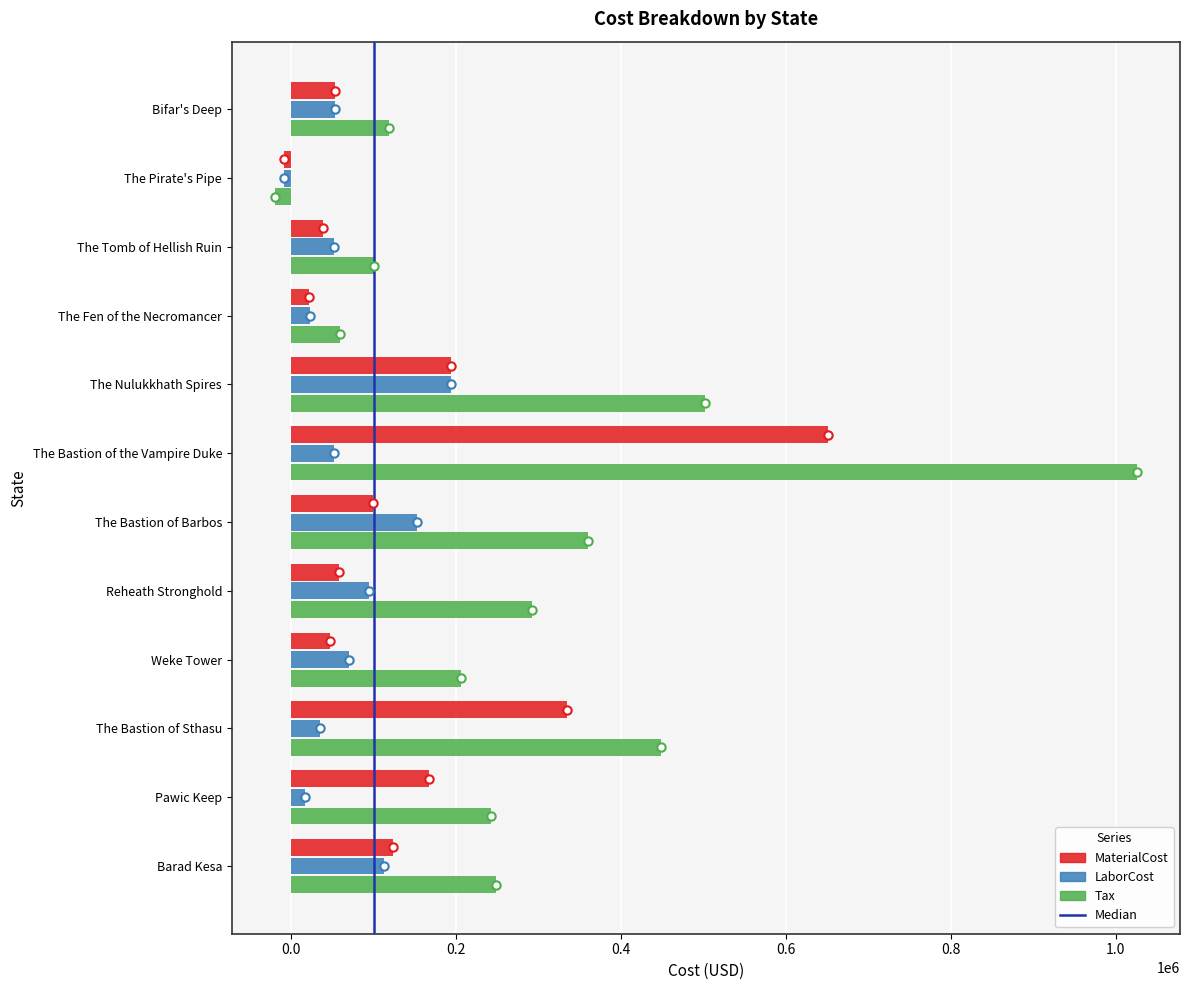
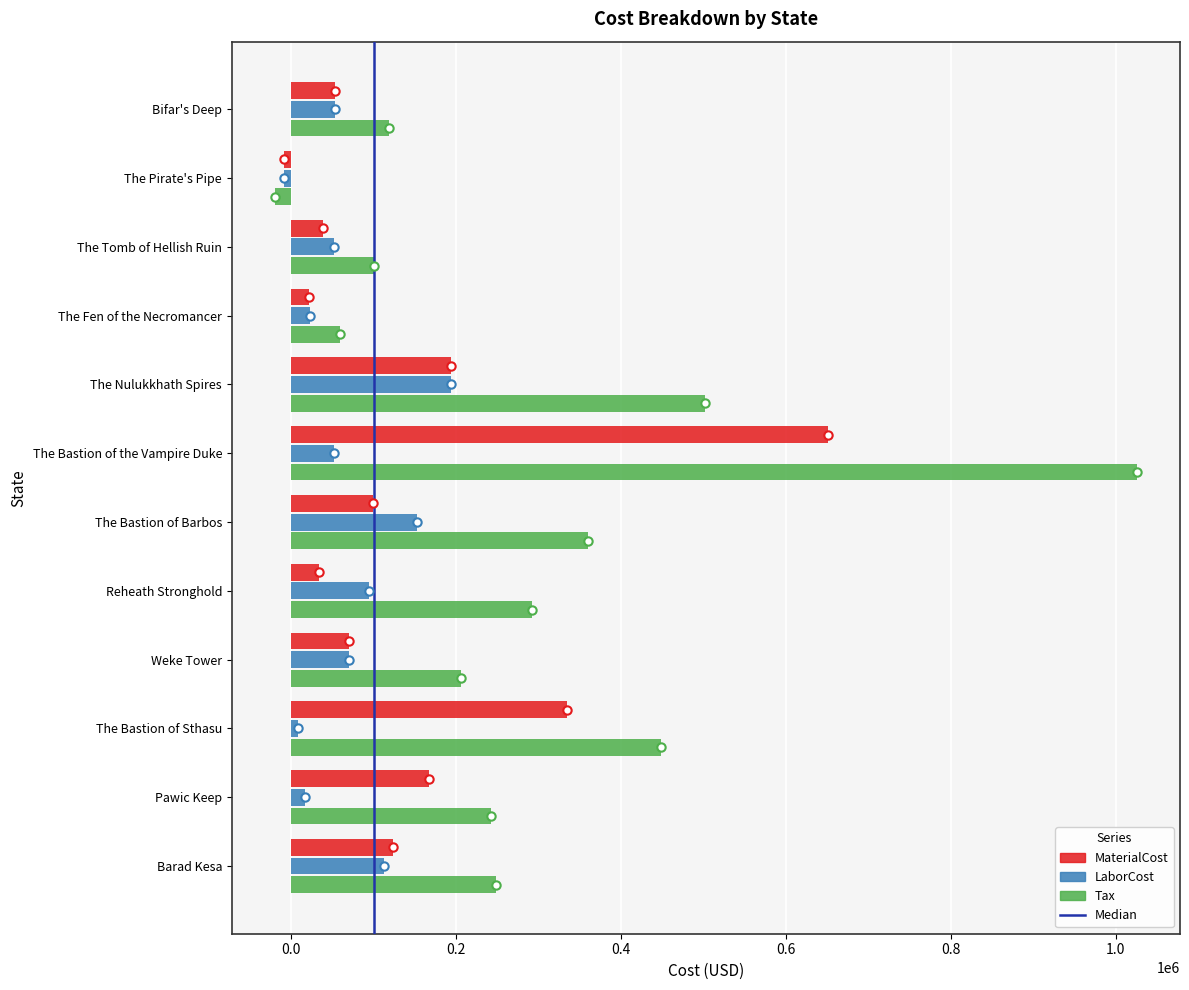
  {
    "MaterialCost": {
      "Bifar's Deep": 50000,
      "The Pirate's Pipe": -10000,
      "The Tomb of Hellish Ruin": 40000,
      "The Fen of the Necromancer": 20000,
      "The Nulukkhath Spires": 190000,
      "The Bastion of the Vampire Duke": 650000,
      "The Bastion of Barbos": 100000,
-     "Reheath Stronghold": 60000,
-     "Weke Tower": 50000,
+     "Reheath Stronghold": 30000,
+     "Weke Tower": 70000,
      "The Bastion of Sthasu": 330000,
      "Pawic Keep": 170000,
      "Barad Kesa": 120000
    },
    "LaborCost": {
      "Bifar's Deep": 50000,
      "The Pirate's Pipe": -10000,
      "The Tomb of Hellish Ruin": 50000,
      "The Fen of the Necromancer": 20000,
      "The Nulukkhath Spires": 190000,
      "The Bastion of the Vampire Duke": 50000,
      "The Bastion of Barbos": 150000,
      "Reheath Stronghold": 90000,
      "Weke Tower": 70000,
-     "The Bastion of Sthasu": 40000,
+     "The Bastion of Sthasu": 10000,
      "Pawic Keep": 20000,
      "Barad Kesa": 110000
    },
    "Tax": {
      "Bifar's Deep": 120000,
      "The Pirate's Pipe": -20000,
      "The Tomb of Hellish Ruin": 100000,
      "The Fen of the Necromancer": 60000,
      "The Nulukkhath Spires": 500000,
      "The Bastion of the Vampire Duke": 1030000,
      "The Bastion of Barbos": 360000,
      "Reheath Stronghold": 290000,
      "Weke Tower": 210000,
      "The Bastion of Sthasu": 450000,
      "Pawic Keep": 240000,
      "Barad Kesa": 250000
    }
  }
